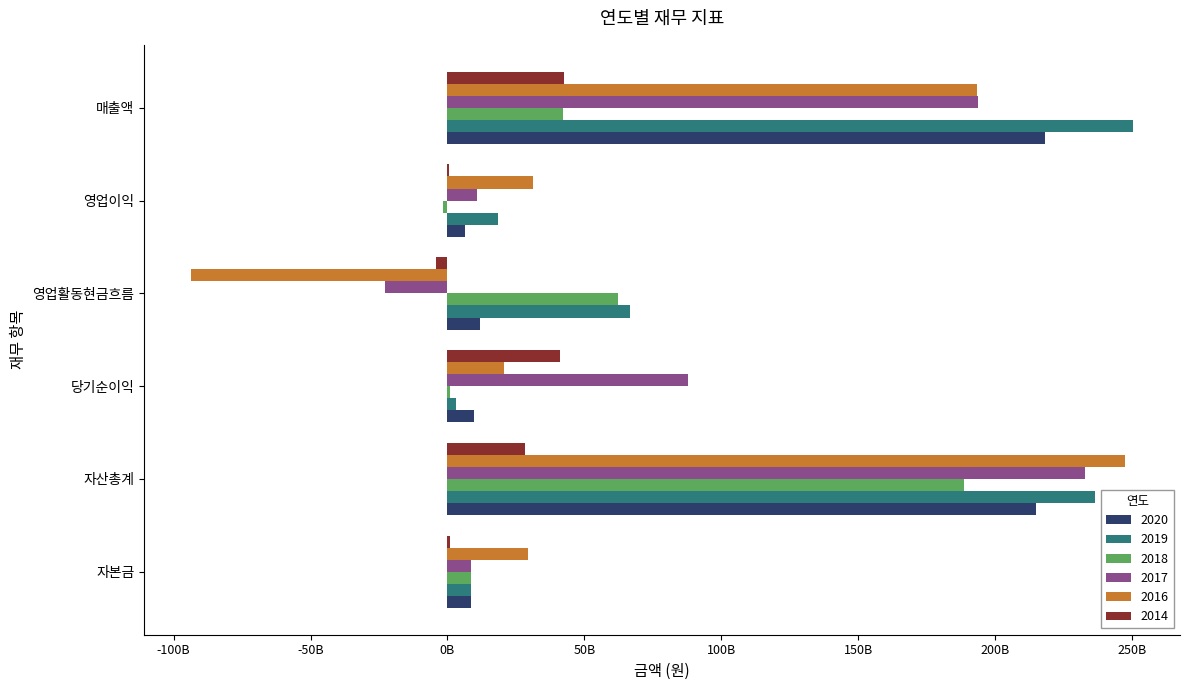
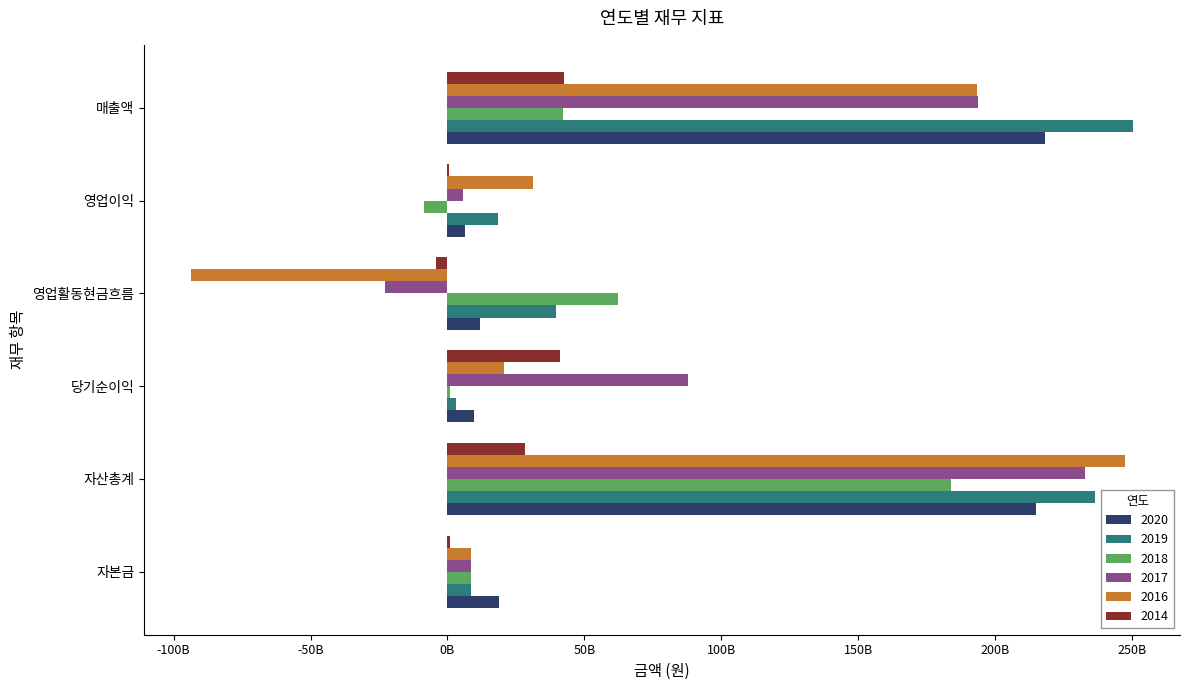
  {
    "2020": {
      "매출액": 218000000000,
      "영업이익": 6000000000,
      "영업활동현금흐름": 12000000000,
      "당기순이익": 10000000000,
      "자산총계": 215000000000,
-     "자본금": 9000000000
+     "자본금": 19000000000
    },
    "2019": {
      "매출액": 250000000000,
      "영업이익": 19000000000,
-     "영업활동현금흐름": 67000000000,
+     "영업활동현금흐름": 40000000000,
      "당기순이익": 3000000000,
      "자산총계": 237000000000,
      "자본금": 8000000000
    },
    "2018": {
      "매출액": 42000000000,
-     "영업이익": -2000000000,
+     "영업이익": -9000000000,
      "영업활동현금흐름": 62000000000,
      "당기순이익": 1000000000,
-     "자산총계": 189000000000,
+     "자산총계": 184000000000,
      "자본금": 8000000000
    },
    "2017": {
      "매출액": 194000000000,
-     "영업이익": 11000000000,
+     "영업이익": 6000000000,
      "영업활동현금흐름": -23000000000,
      "당기순이익": 88000000000,
      "자산총계": 233000000000,
      "자본금": 8000000000
    },
    "2016": {
      "매출액": 194000000000,
      "영업이익": 31000000000,
      "영업활동현금흐름": -94000000000,
      "당기순이익": 21000000000,
      "자산총계": 247000000000,
-     "자본금": 30000000000
+     "자본금": 8000000000
    },
    "2014": {
      "매출액": 42000000000,
      "영업활동현금흐름": -4000000000,
      "당기순이익": 41000000000,
      "자산총계": 28000000000
    }
  }
